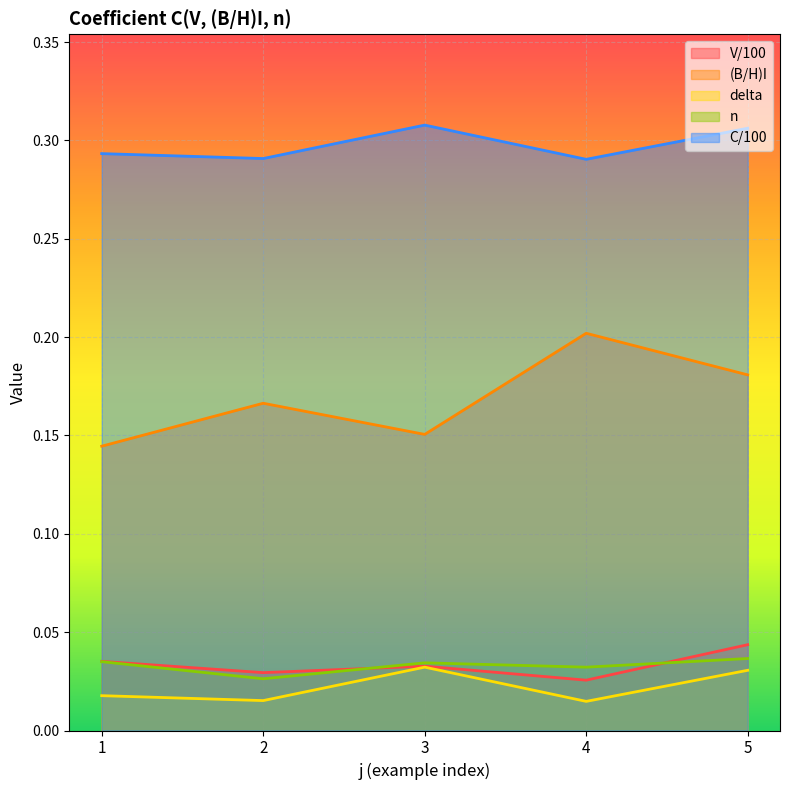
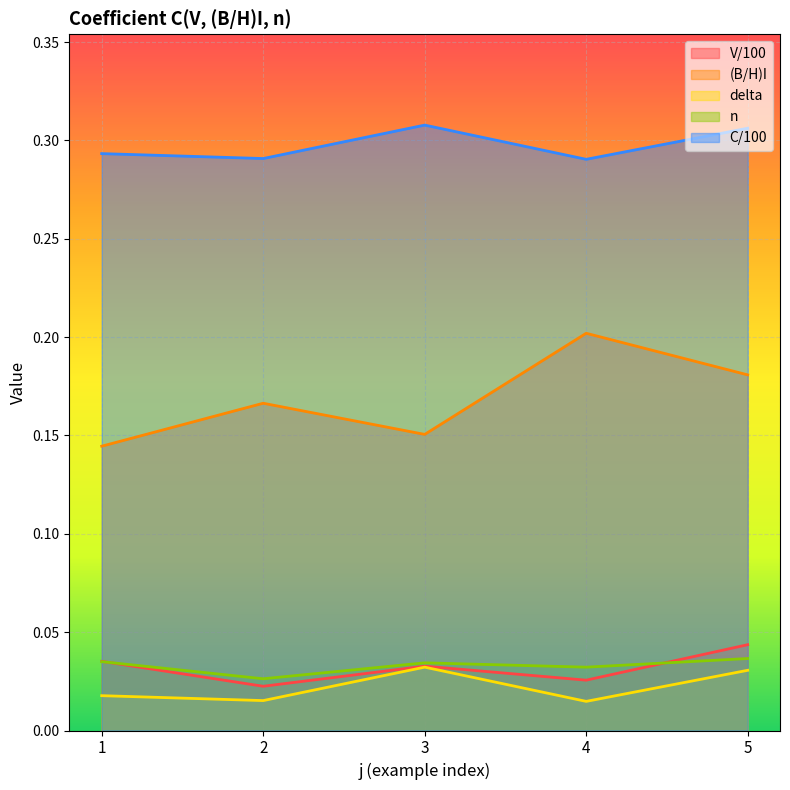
  {
    "V/100": {
-     "2": 0.029,
+     "2": 0.022,
      "4": 0.026,
      "5": 0.044
    },
    "n": {
      "2": 0.026,
      "3": 0.034,
      "4": 0.032,
      "5": 0.037
    },
    "C/100": {
      "1": 0.293,
      "2": 0.291,
      "3": 0.308,
      "4": 0.290
    }
  }
